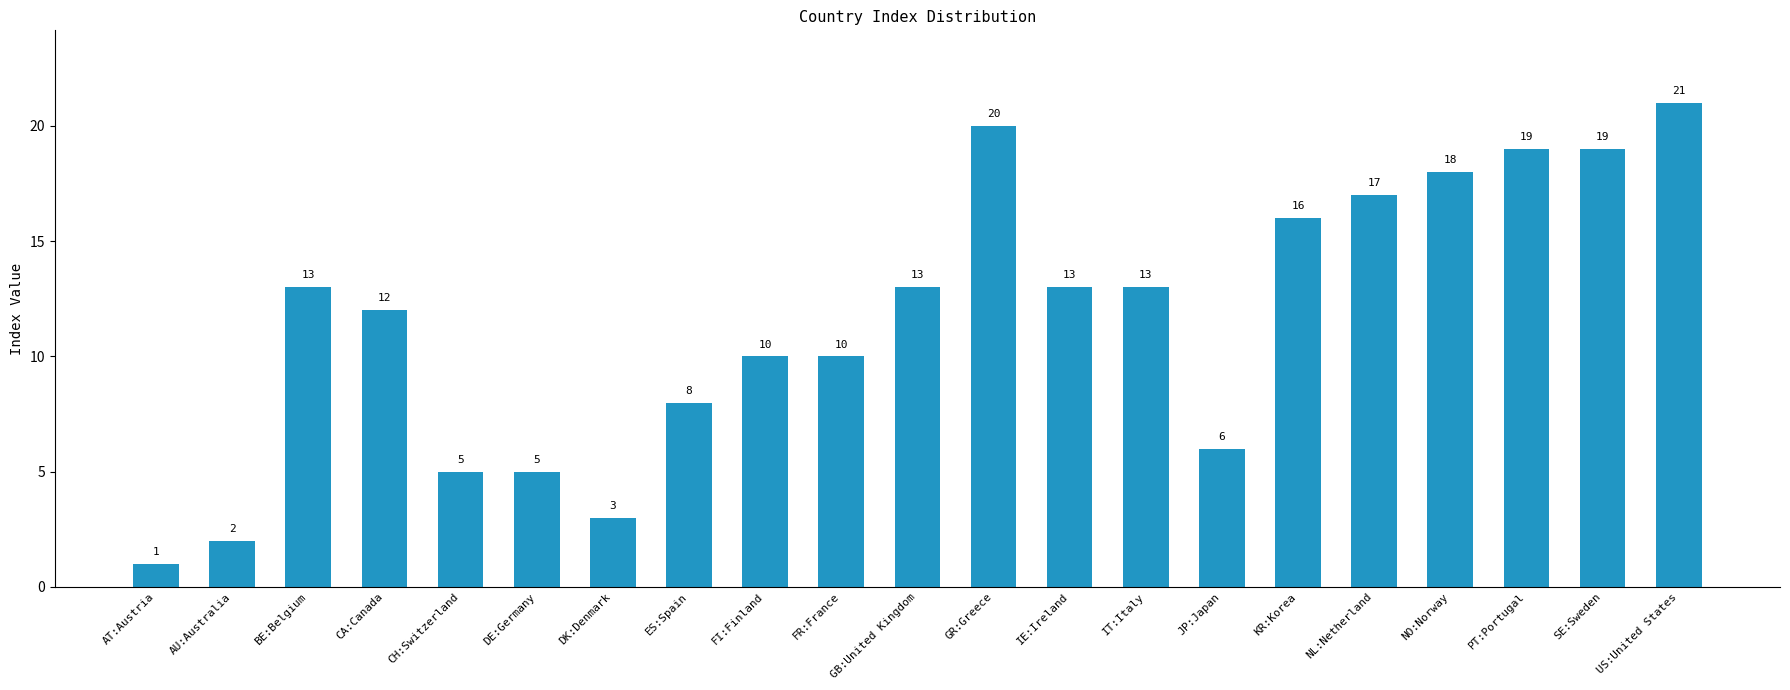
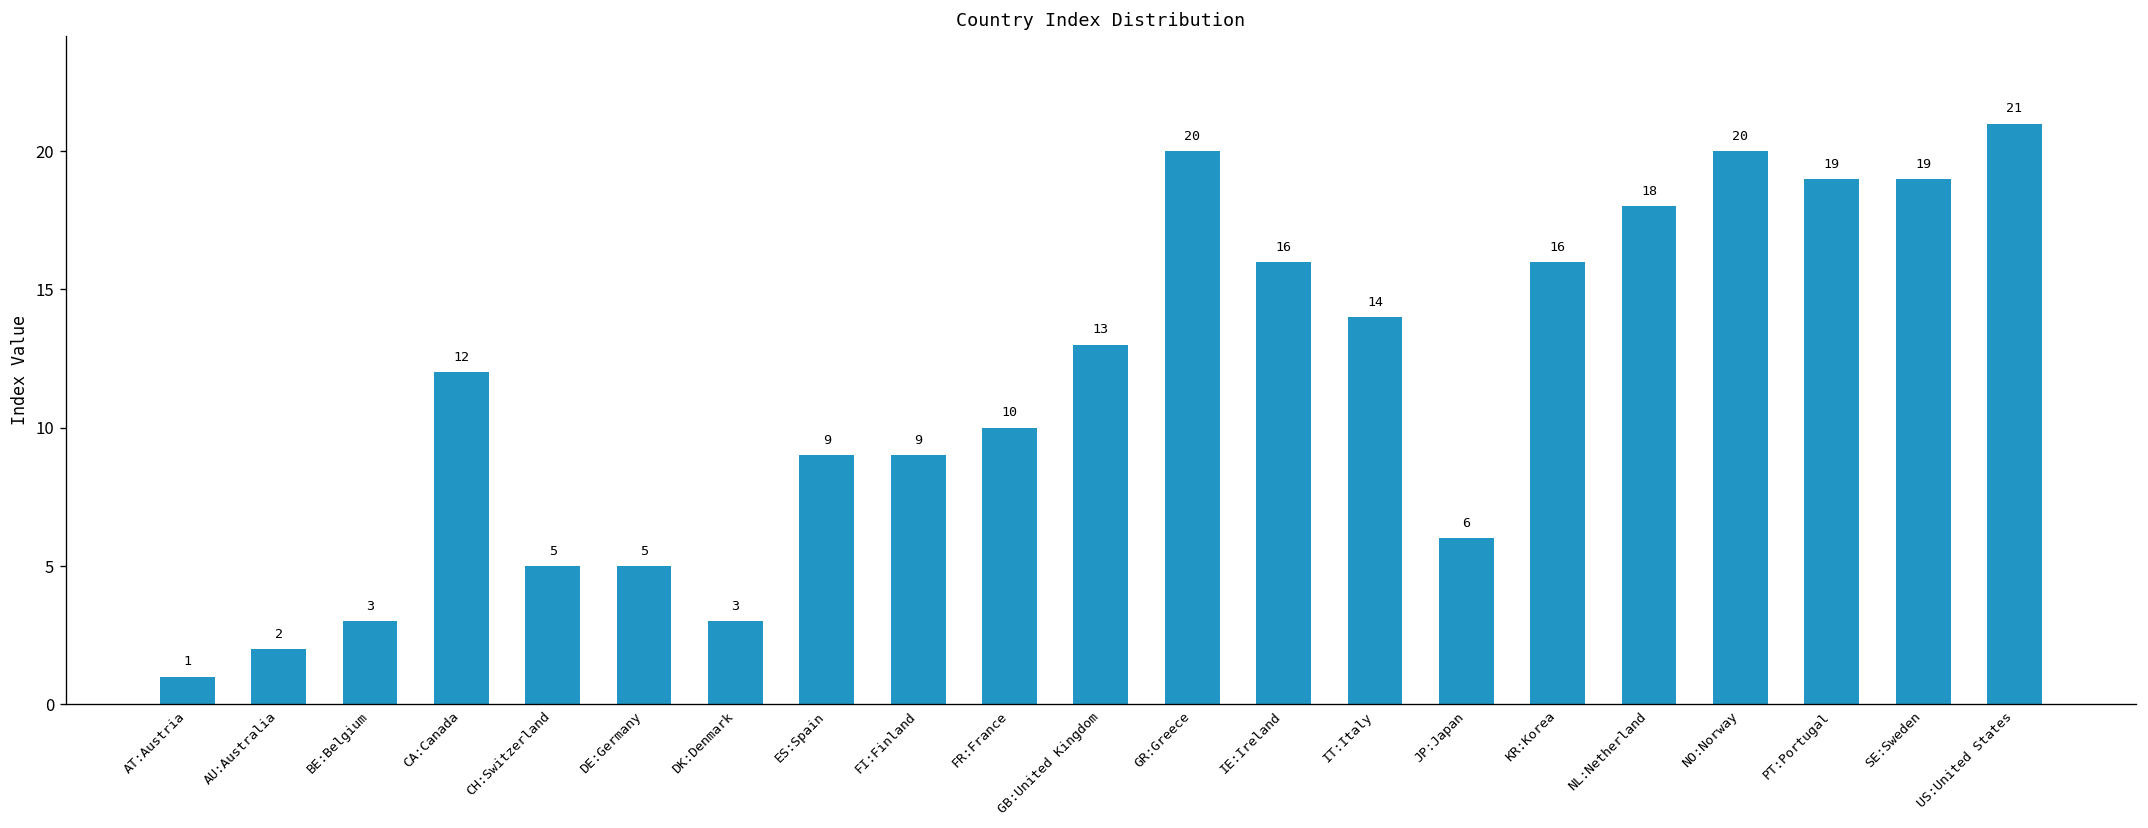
  {
    "AT:Austria": 1,
    "AU:Australia": 2,
-   "BE:Belgium": 13,
+   "BE:Belgium": 3,
    "CA:Canada": 12,
    "CH:Switzerland": 5,
    "DE:Germany": 5,
    "DK:Denmark": 3,
-   "ES:Spain": 8,
-   "FI:Finland": 10,
+   "ES:Spain": 9,
+   "FI:Finland": 9,
    "FR:France": 10,
    "GB:United Kingdom": 13,
    "GR:Greece": 20,
-   "IE:Ireland": 13,
-   "IT:Italy": 13,
+   "IE:Ireland": 16,
+   "IT:Italy": 14,
    "JP:Japan": 6,
    "KR:Korea": 16,
-   "NL:Netherland": 17,
-   "NO:Norway": 18,
+   "NL:Netherland": 18,
+   "NO:Norway": 20,
    "PT:Portugal": 19,
    "SE:Sweden": 19,
    "US:United States": 21
  }
